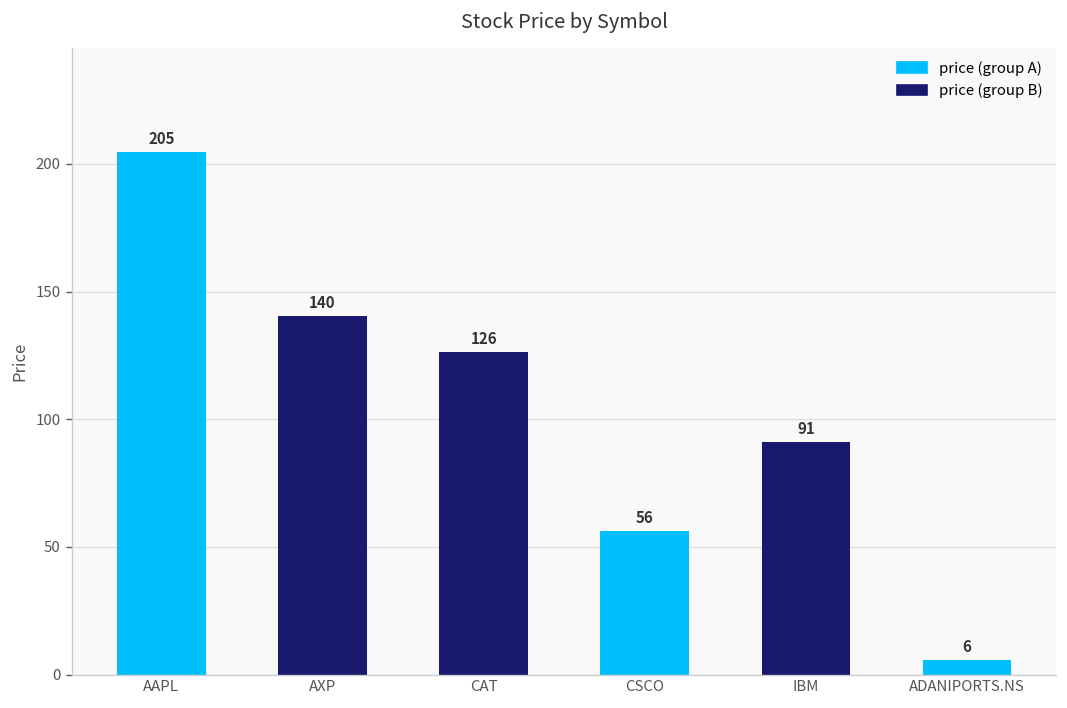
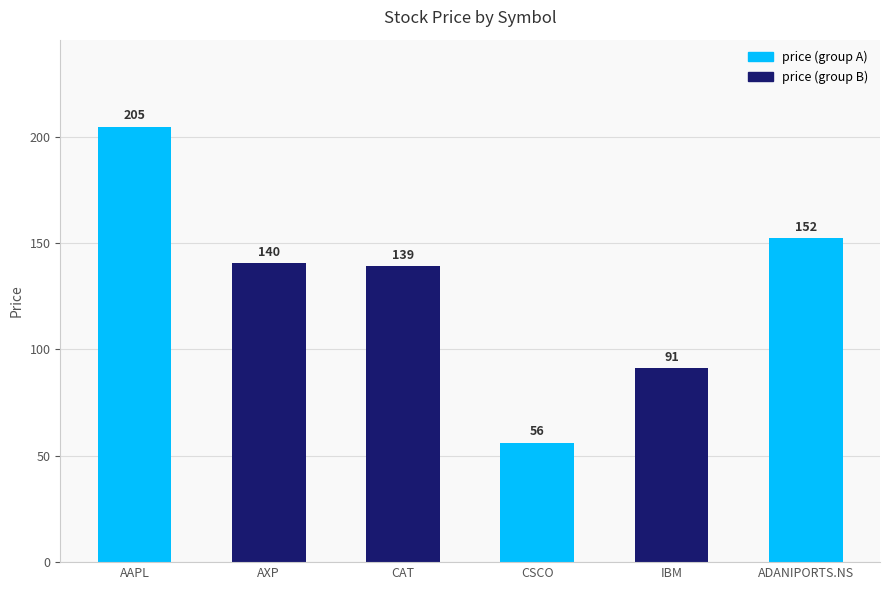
  {
    "AAPL": 205,
    "AXP": 140,
-   "CAT": 126,
+   "CAT": 139,
    "CSCO": 56,
    "IBM": 91,
-   "ADANIPORTS.NS": 6
+   "ADANIPORTS.NS": 152
  }
